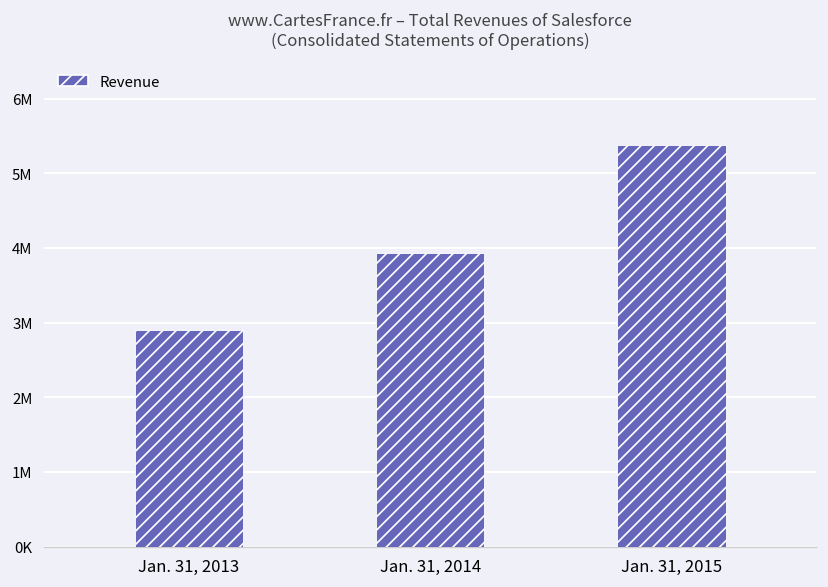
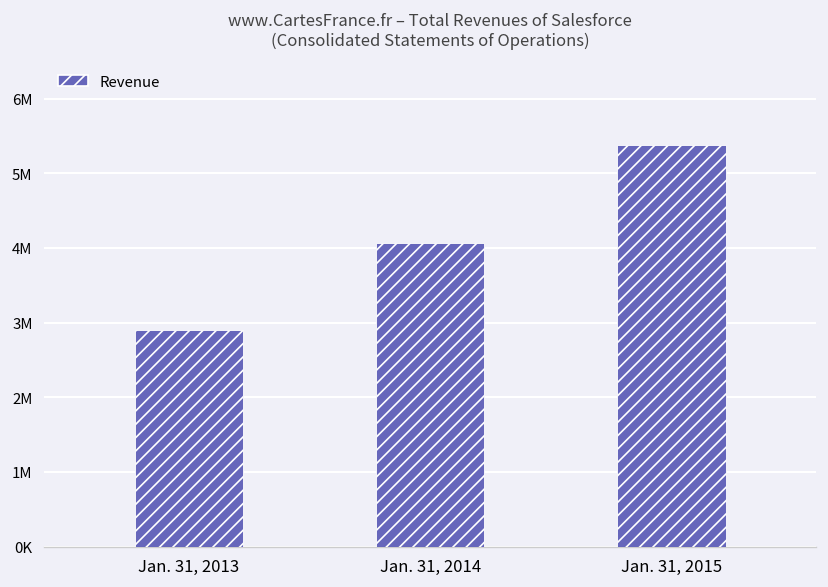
  {
    "Jan. 31, 2013": 2900000,
-   "Jan. 31, 2014": 3900000,
+   "Jan. 31, 2014": 4100000,
    "Jan. 31, 2015": 5400000
  }
